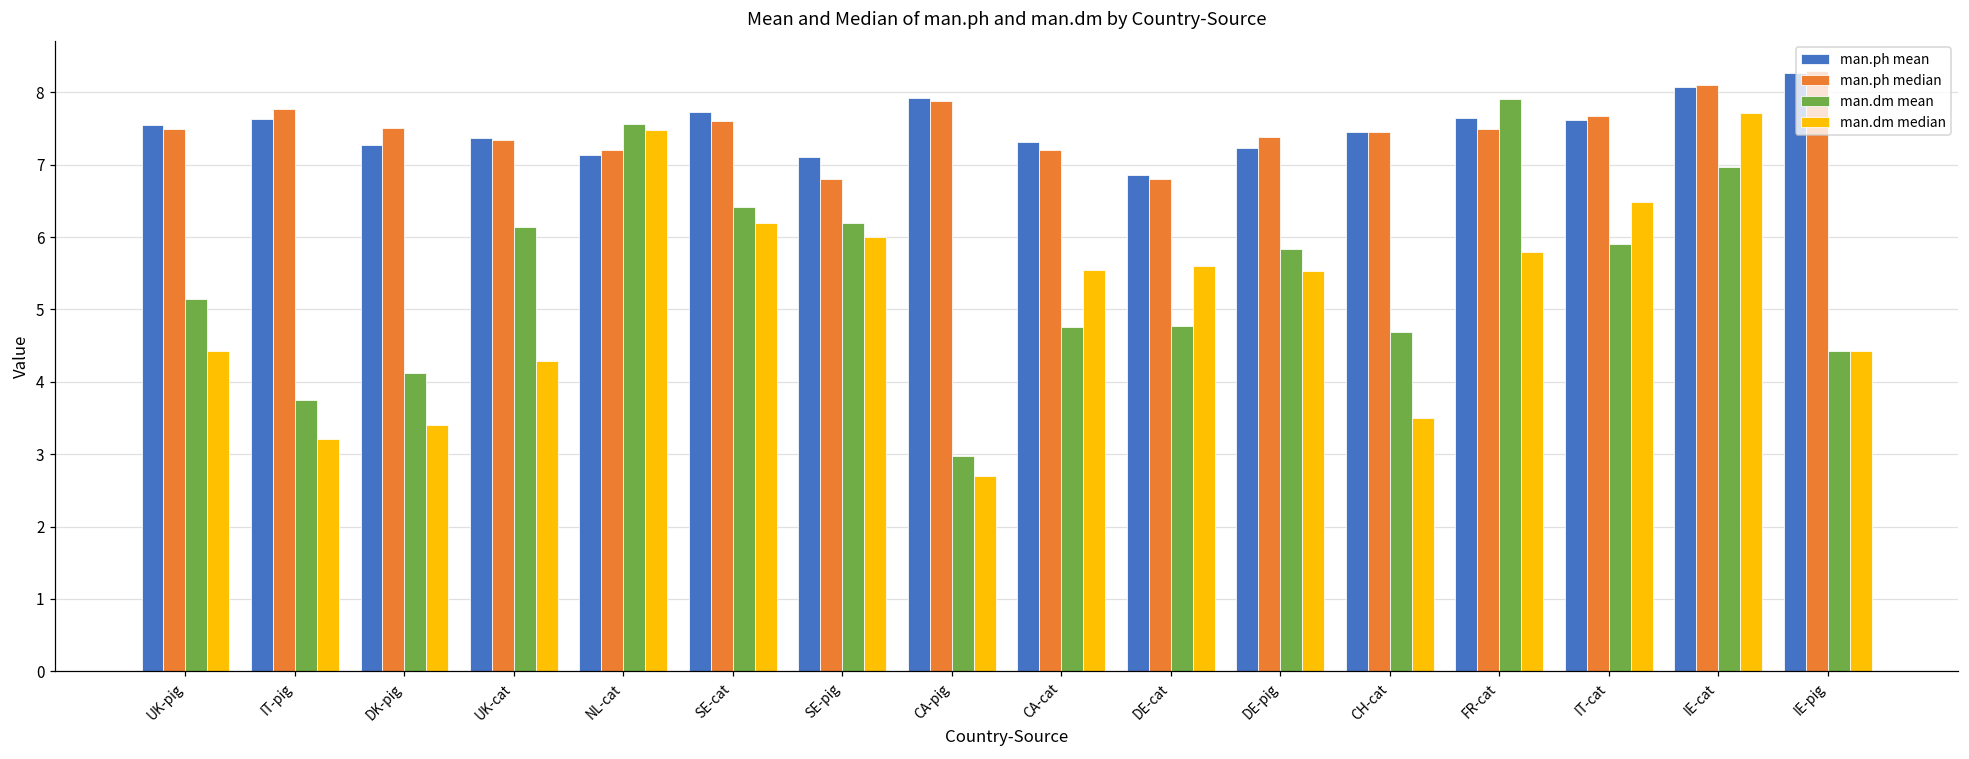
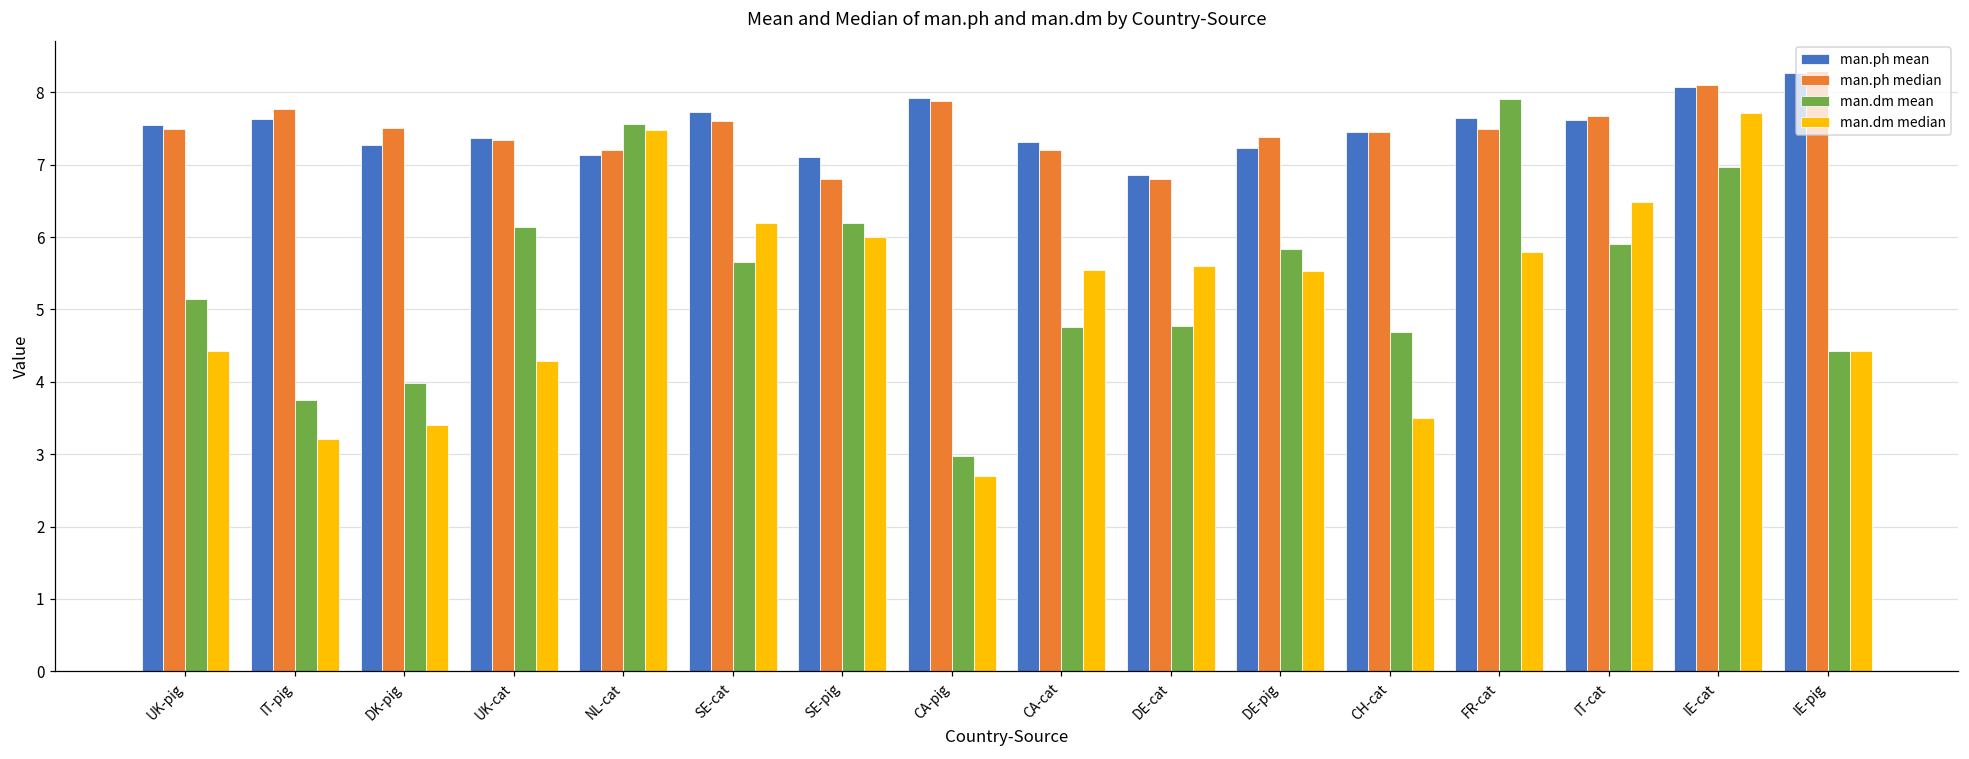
  {
    "man.ph mean": {
      "UK-pig": 7.5,
      "IT-pig": 7.6,
      "DK-pig": 7.3,
      "UK-cat": 7.4,
      "NL-cat": 7.1,
      "SE-cat": 7.7,
      "SE-pig": 7.1,
      "CA-pig": 7.9,
      "CA-cat": 7.3,
      "DE-cat": 6.9,
      "DE-pig": 7.2,
      "CH-cat": 7.5,
      "FR-cat": 7.6,
      "IT-cat": 7.6,
      "IE-cat": 8.1,
      "IE-pig": 8.3
    },
    "man.ph median": {
      "UK-pig": 7.5,
      "IT-pig": 7.8,
      "DK-pig": 7.5,
      "UK-cat": 7.3,
      "NL-cat": 7.2,
      "SE-cat": 7.6,
      "SE-pig": 6.8,
      "CA-pig": 7.9,
      "CA-cat": 7.2,
      "DE-cat": 6.8,
      "DE-pig": 7.4,
      "CH-cat": 7.5,
      "FR-cat": 7.5,
      "IT-cat": 7.7,
      "IE-cat": 8.1
    },
    "man.dm mean": {
      "UK-pig": 5.1,
      "IT-pig": 3.7,
-     "DK-pig": 4.1,
+     "DK-pig": 4.0,
      "UK-cat": 6.1,
      "NL-cat": 7.6,
-     "SE-cat": 6.4,
+     "SE-cat": 5.7,
      "SE-pig": 6.2,
      "CA-pig": 3.0,
      "CA-cat": 4.8,
      "DE-cat": 4.8,
      "DE-pig": 5.8,
      "CH-cat": 4.7,
      "FR-cat": 7.9,
      "IT-cat": 5.9,
      "IE-cat": 7.0,
      "IE-pig": 4.4
    },
    "man.dm median": {
      "UK-pig": 4.4,
      "IT-pig": 3.2,
      "DK-pig": 3.4,
      "UK-cat": 4.3,
      "NL-cat": 7.5,
      "SE-cat": 6.2,
      "SE-pig": 6.0,
      "CA-pig": 2.7,
      "CA-cat": 5.6,
      "DE-cat": 5.6,
      "DE-pig": 5.5,
      "CH-cat": 3.5,
      "FR-cat": 5.8,
      "IT-cat": 6.5,
      "IE-cat": 7.7,
      "IE-pig": 4.4
    }
  }
